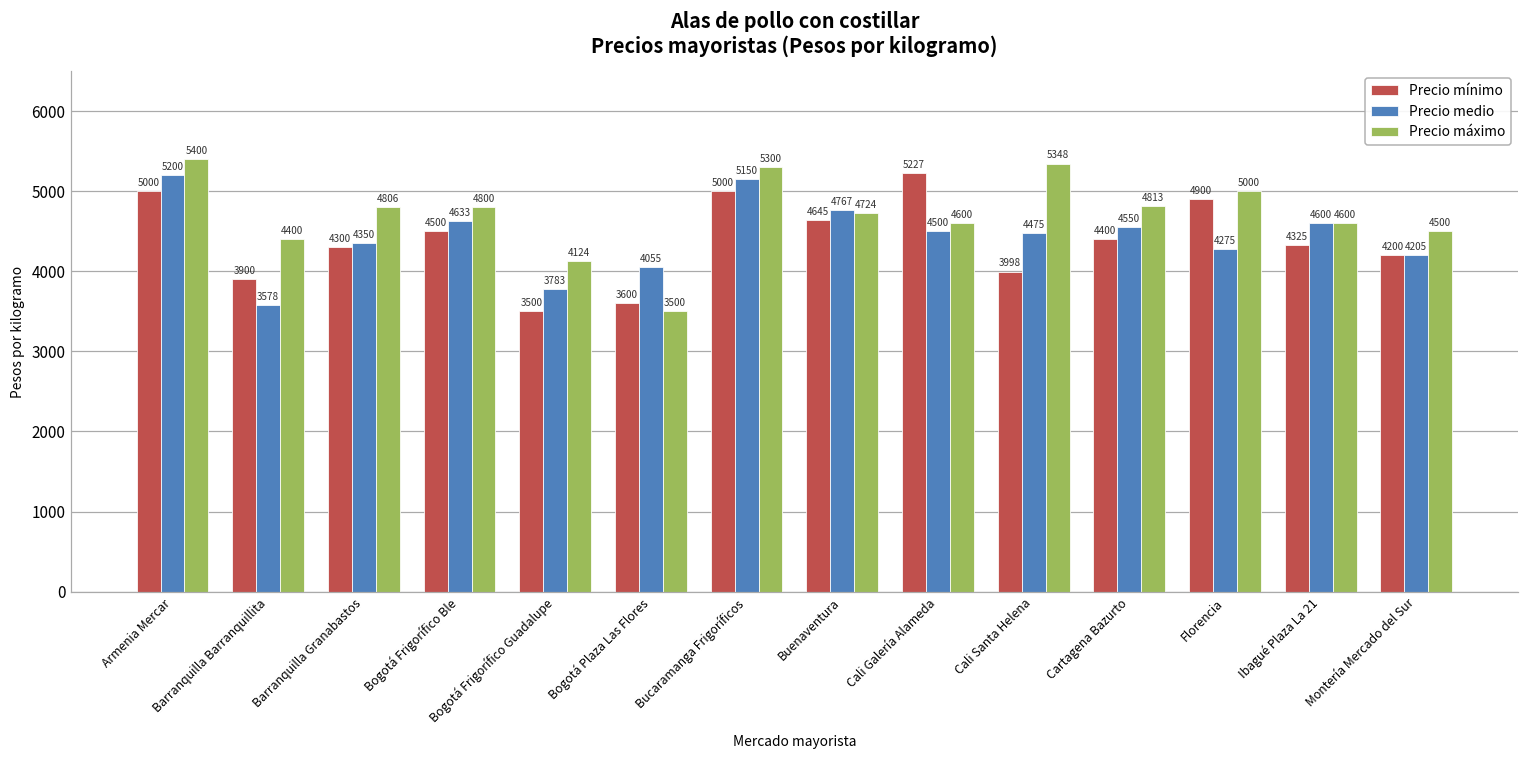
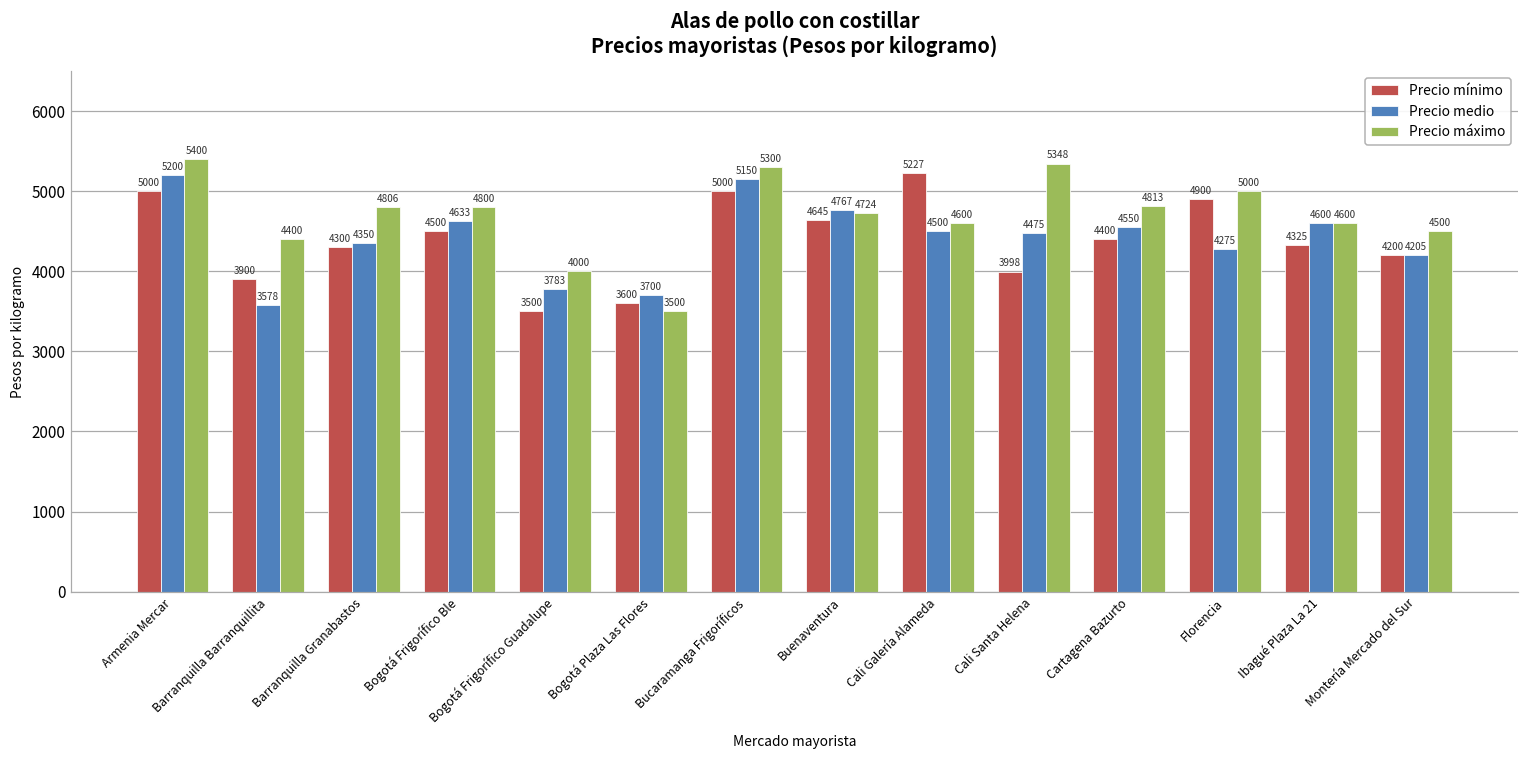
  {
    "Precio mínimo": {
      "Armenia Mercar": 5000,
      "Barranquilla Barranquillita": 3900,
      "Barranquilla Granabastos": 4300,
      "Bogotá Frigorífico Ble": 4500,
      "Bogotá Frigorífico Guadalupe": 3500,
      "Bogotá Plaza Las Flores": 3600,
      "Bucaramanga Frigoríficos": 5000,
      "Buenaventura": 4645,
      "Cali Galería Alameda": 5227,
      "Cali Santa Helena": 3998,
      "Cartagena Bazurto": 4400,
      "Florencia": 4900,
      "Ibagué Plaza La 21": 4325,
      "Montería Mercado del Sur": 4200
    },
    "Precio medio": {
      "Armenia Mercar": 5200,
      "Barranquilla Barranquillita": 3578,
      "Barranquilla Granabastos": 4350,
      "Bogotá Frigorífico Ble": 4633,
      "Bogotá Frigorífico Guadalupe": 3783,
-     "Bogotá Plaza Las Flores": 4055,
+     "Bogotá Plaza Las Flores": 3700,
      "Bucaramanga Frigoríficos": 5150,
      "Buenaventura": 4767,
      "Cali Galería Alameda": 4500,
      "Cali Santa Helena": 4475,
      "Cartagena Bazurto": 4550,
      "Florencia": 4275,
      "Ibagué Plaza La 21": 4600,
      "Montería Mercado del Sur": 4205
    },
    "Precio máximo": {
      "Armenia Mercar": 5400,
      "Barranquilla Barranquillita": 4400,
      "Barranquilla Granabastos": 4806,
      "Bogotá Frigorífico Ble": 4800,
-     "Bogotá Frigorífico Guadalupe": 4124,
+     "Bogotá Frigorífico Guadalupe": 4000,
      "Bogotá Plaza Las Flores": 3500,
      "Bucaramanga Frigoríficos": 5300,
      "Buenaventura": 4724,
      "Cali Galería Alameda": 4600,
      "Cali Santa Helena": 5348,
      "Cartagena Bazurto": 4813,
      "Florencia": 5000,
      "Ibagué Plaza La 21": 4600,
      "Montería Mercado del Sur": 4500
    }
  }
